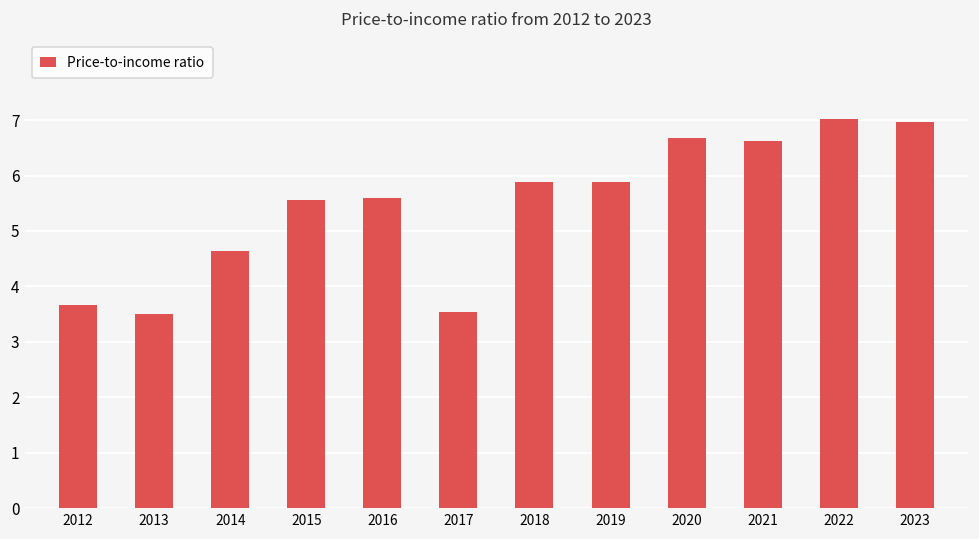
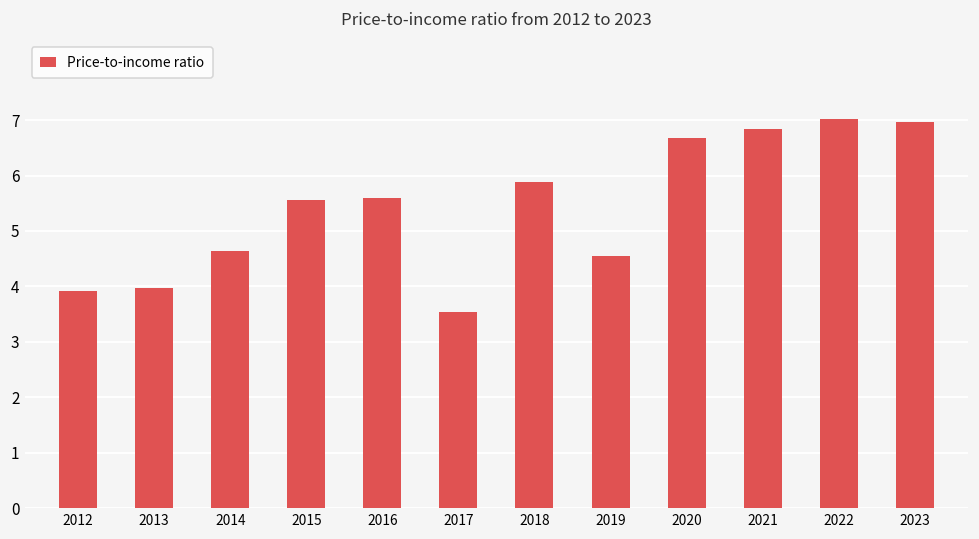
  {
-   "2012": 3.7,
-   "2013": 3.5,
+   "2012": 3.9,
+   "2013": 4.0,
    "2014": 4.6,
    "2015": 5.6,
    "2016": 5.6,
    "2017": 3.5,
    "2018": 5.9,
-   "2019": 5.9,
+   "2019": 4.6,
    "2020": 6.7,
-   "2021": 6.6,
+   "2021": 6.8,
    "2022": 7.0,
    "2023": 7.0
  }
